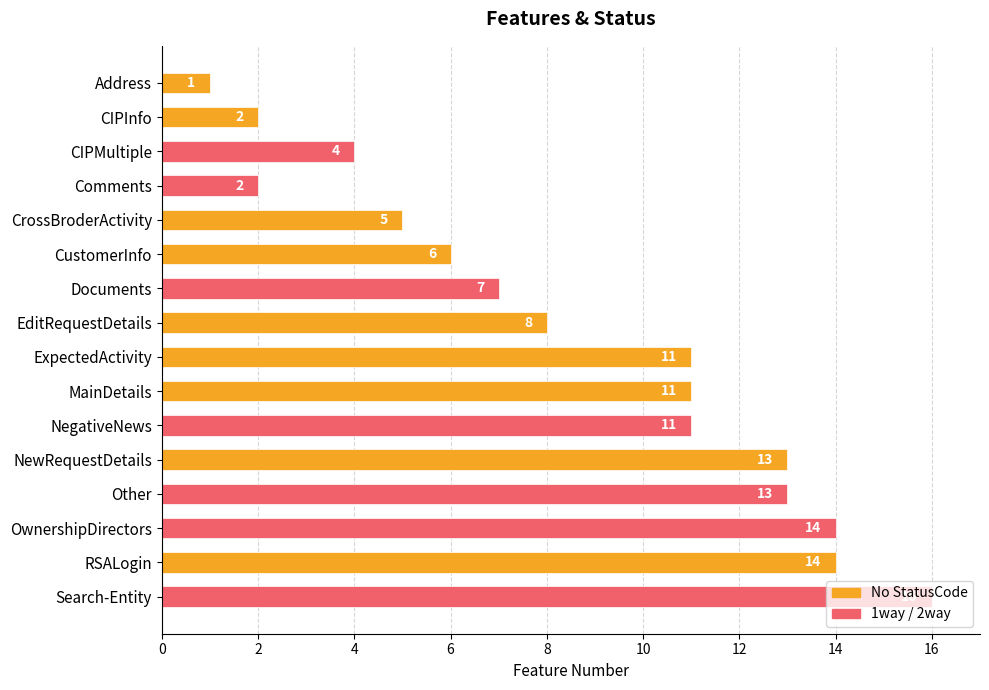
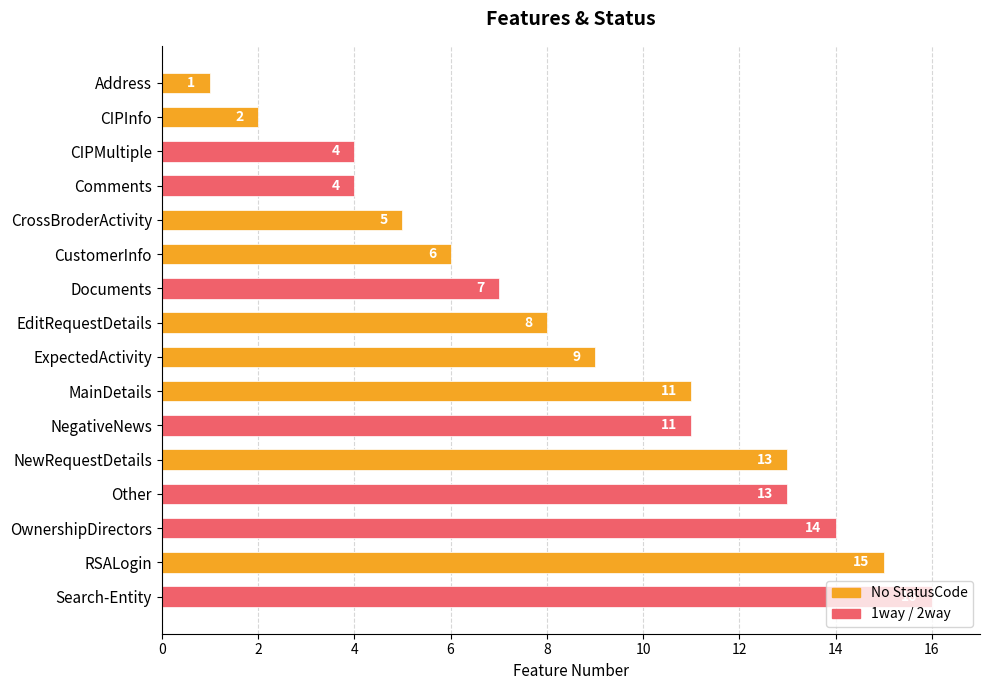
  {
    "Address": 1,
    "CIPInfo": 2,
    "CIPMultiple": 4,
-   "Comments": 2,
+   "Comments": 4,
    "CrossBroderActivity": 5,
    "CustomerInfo": 6,
    "Documents": 7,
    "EditRequestDetails": 8,
-   "ExpectedActivity": 11,
+   "ExpectedActivity": 9,
    "MainDetails": 11,
    "NegativeNews": 11,
    "NewRequestDetails": 13,
    "Other": 13,
    "OwnershipDirectors": 14,
-   "RSALogin": 14
+   "RSALogin": 15
  }
